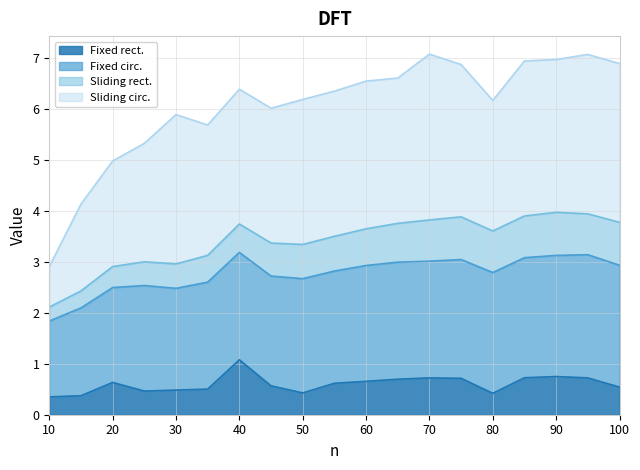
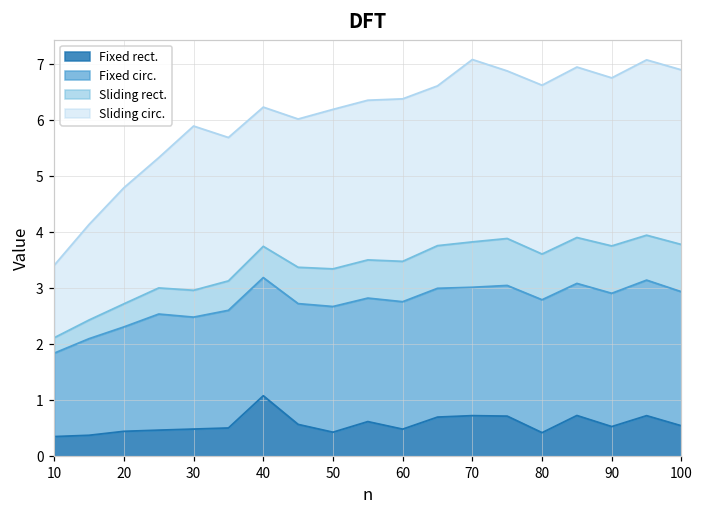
  {
    "Fixed rect.": {
      "10": 0.3,
-     "20": 0.6,
+     "20": 0.4,
      "30": 0.5,
      "40": 1.1,
      "50": 0.4,
-     "60": 0.7,
+     "60": 0.5,
      "70": 0.7,
      "80": 0.4,
-     "90": 0.7,
+     "90": 0.5,
      "100": 0.5
    },
    "Sliding circ.": {
-     "10": 0.8,
+     "10": 1.3,
      "20": 2.1,
      "30": 2.9,
-     "40": 2.6,
+     "40": 2.5,
      "50": 2.8,
      "60": 2.9,
      "70": 3.3,
-     "80": 2.6,
+     "80": 3.0,
      "90": 3.0,
      "100": 3.1
    }
  }
